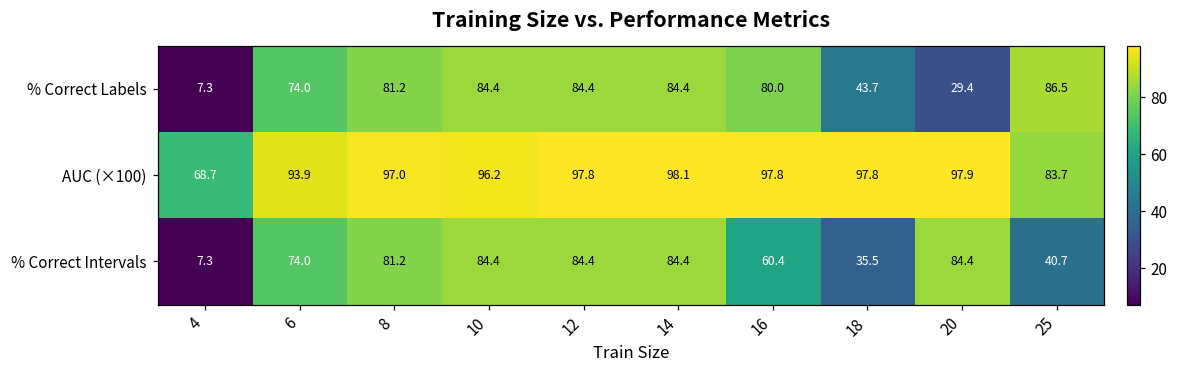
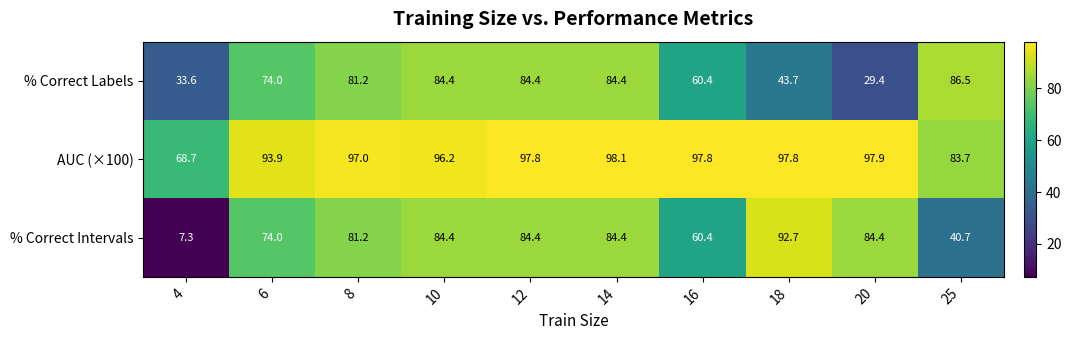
  {
    "% Correct Labels": {
-     "4": 7.3,
+     "4": 33.6,
      "6": 74.0,
      "8": 81.2,
      "10": 84.4,
      "12": 84.4,
      "14": 84.4,
-     "16": 80.0,
+     "16": 60.4,
      "18": 43.7,
      "20": 29.4,
      "25": 86.5
    },
    "AUC (×100)": {
      "4": 68.7,
      "6": 93.9,
      "8": 97.0,
      "10": 96.2,
      "12": 97.8,
      "14": 98.1,
      "16": 97.8,
      "18": 97.8,
      "20": 97.9,
      "25": 83.7
    },
    "% Correct Intervals": {
      "4": 7.3,
      "6": 74.0,
      "8": 81.2,
      "10": 84.4,
      "12": 84.4,
      "14": 84.4,
      "16": 60.4,
-     "18": 35.5,
+     "18": 92.7,
      "20": 84.4,
      "25": 40.7
    }
  }
